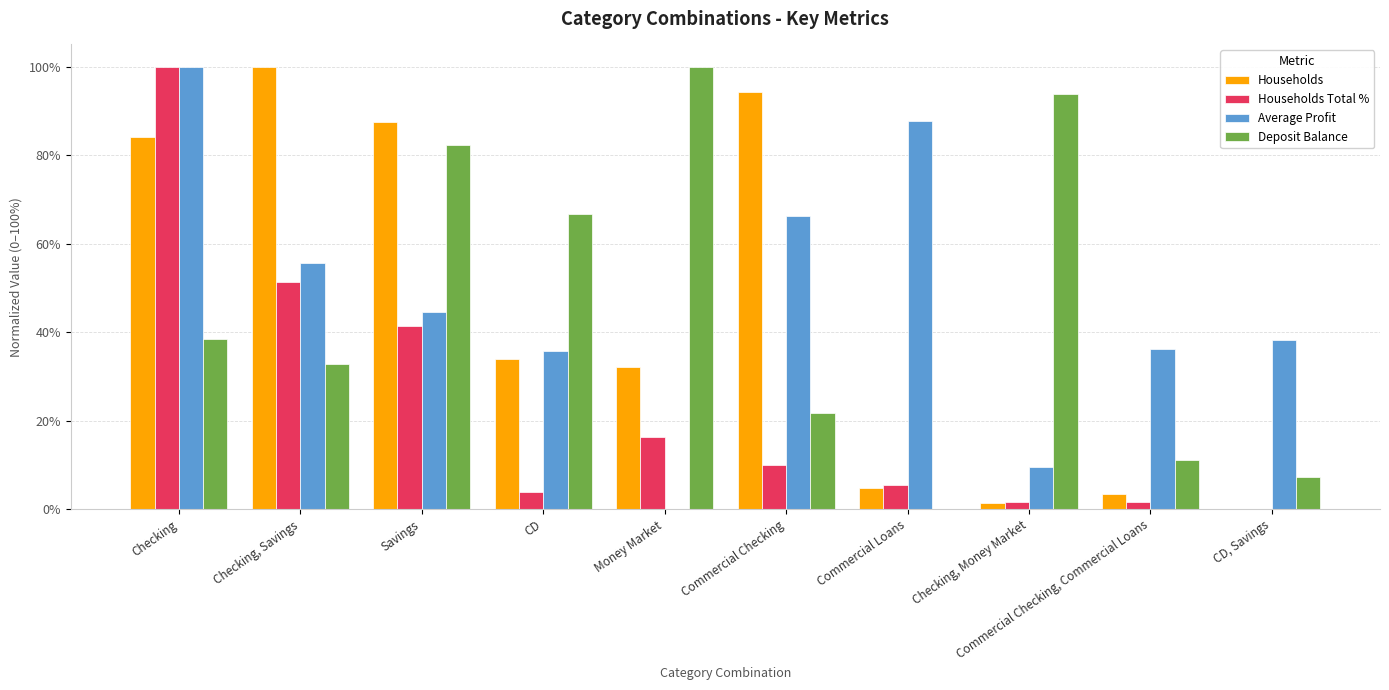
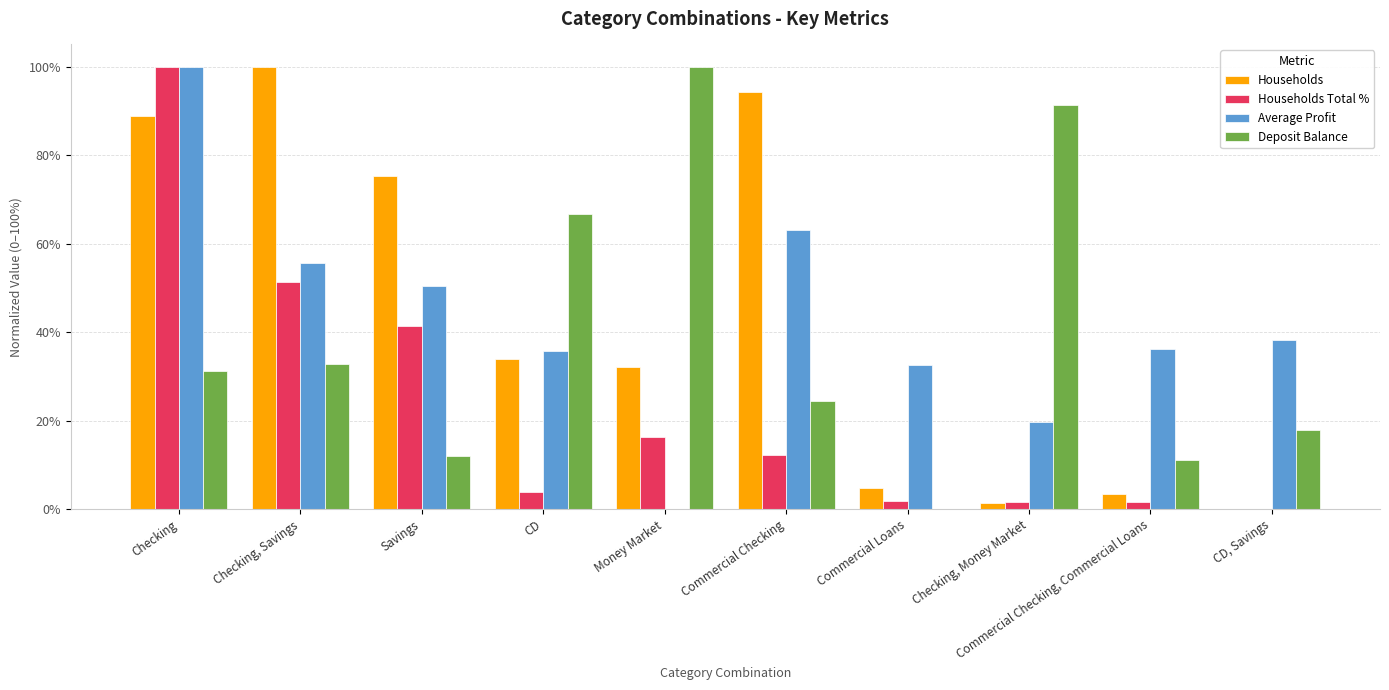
  {
    "Households": {
-     "Checking": "84%",
+     "Checking": "89%",
      "Checking, Savings": "100%",
-     "Savings": "88%",
+     "Savings": "75%",
      "CD": "34%",
      "Money Market": "32%",
      "Commercial Checking": "94%",
      "Commercial Loans": "5%",
      "Checking, Money Market": "1%",
      "Commercial Checking, Commercial Loans": "3%",
      "CD, Savings": "0%"
    },
    "Households Total %": {
      "Checking": "100%",
      "Checking, Savings": "51%",
      "Savings": "41%",
      "CD": "4%",
      "Money Market": "16%",
-     "Commercial Checking": "10%",
-     "Commercial Loans": "5%",
+     "Commercial Checking": "12%",
+     "Commercial Loans": "2%",
      "Checking, Money Market": "2%",
      "Commercial Checking, Commercial Loans": "2%",
      "CD, Savings": "0%"
    },
    "Average Profit": {
      "Checking": "100%",
      "Checking, Savings": "56%",
-     "Savings": "45%",
+     "Savings": "50%",
      "CD": "36%",
      "Money Market": "0%",
-     "Commercial Checking": "66%",
-     "Commercial Loans": "88%",
-     "Checking, Money Market": "10%",
+     "Commercial Checking": "63%",
+     "Commercial Loans": "33%",
+     "Checking, Money Market": "20%",
      "Commercial Checking, Commercial Loans": "36%",
      "CD, Savings": "38%"
    },
    "Deposit Balance": {
-     "Checking": "38%",
+     "Checking": "31%",
      "Checking, Savings": "33%",
-     "Savings": "82%",
+     "Savings": "12%",
      "CD": "67%",
      "Money Market": "100%",
-     "Commercial Checking": "22%",
+     "Commercial Checking": "25%",
      "Commercial Loans": "0%",
-     "Checking, Money Market": "94%",
+     "Checking, Money Market": "91%",
      "Commercial Checking, Commercial Loans": "11%",
-     "CD, Savings": "7%"
+     "CD, Savings": "18%"
    }
  }
